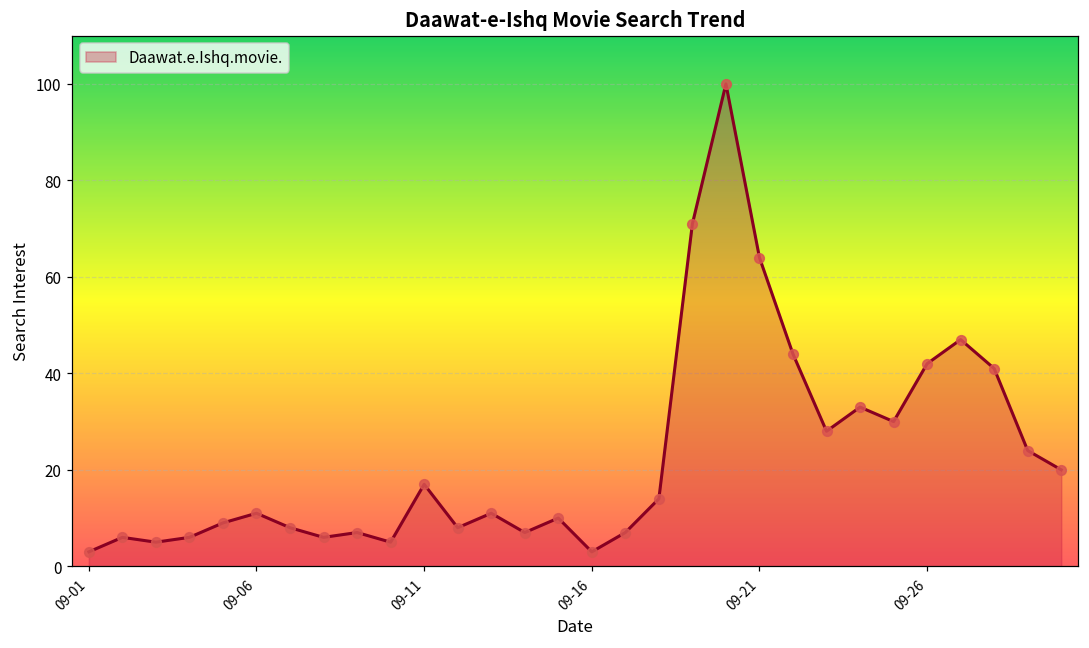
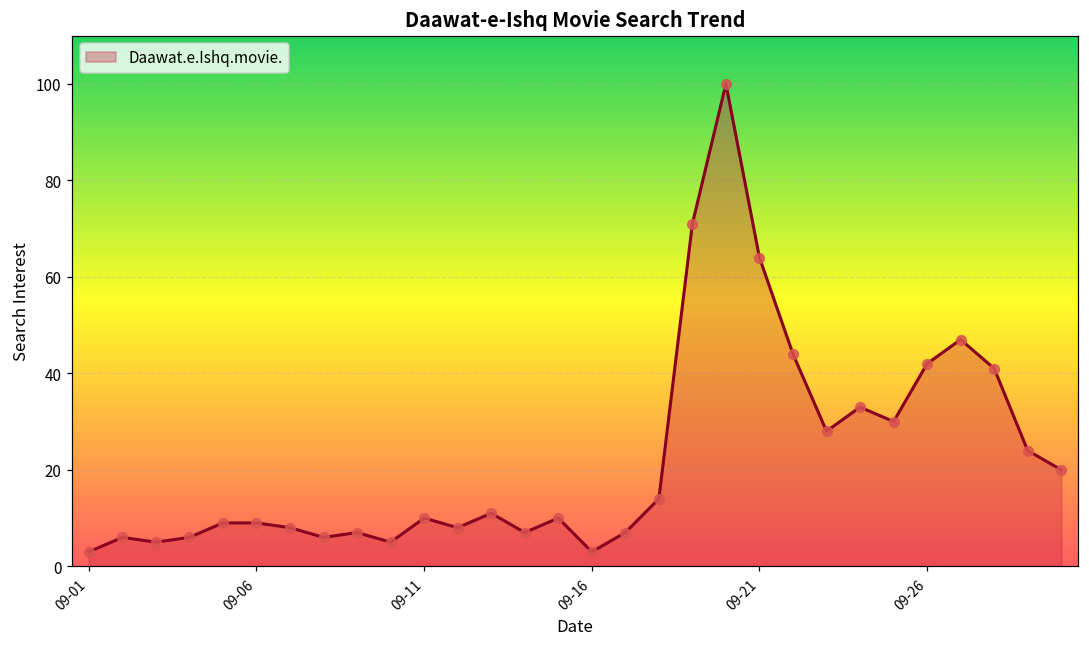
  {
    "09-01": 3,
-   "09-06": 11,
-   "09-11": 17,
+   "09-06": 9,
+   "09-11": 10,
    "09-16": 3,
    "09-21": 64,
    "09-26": 42
  }
